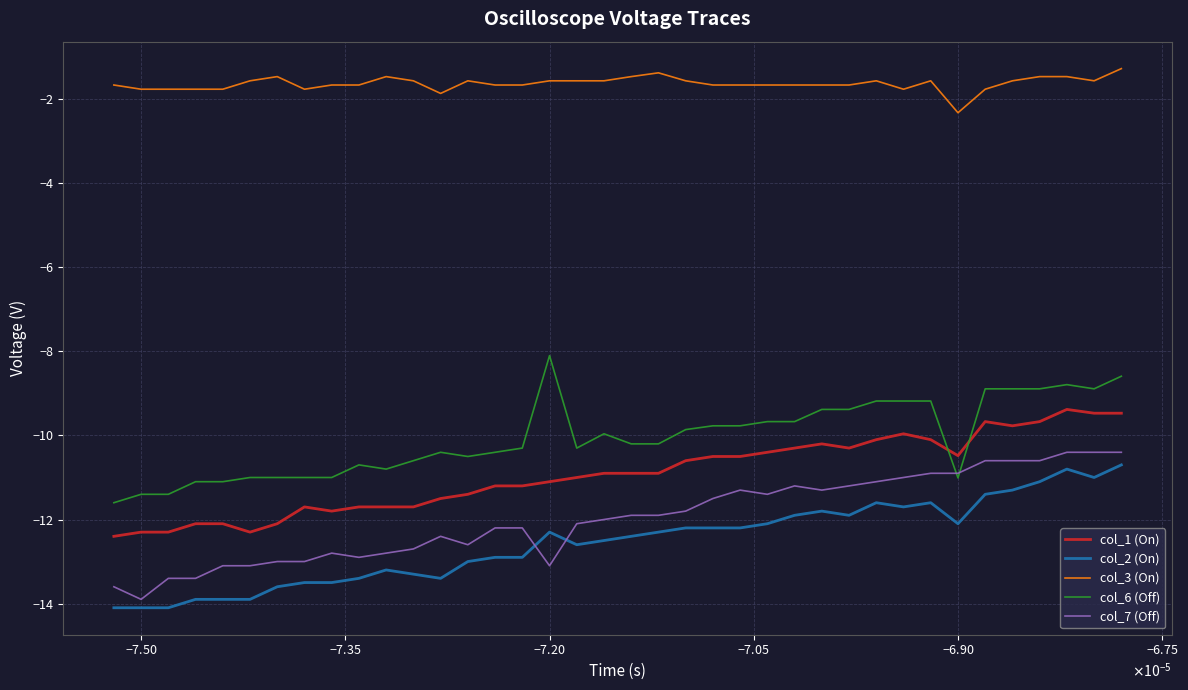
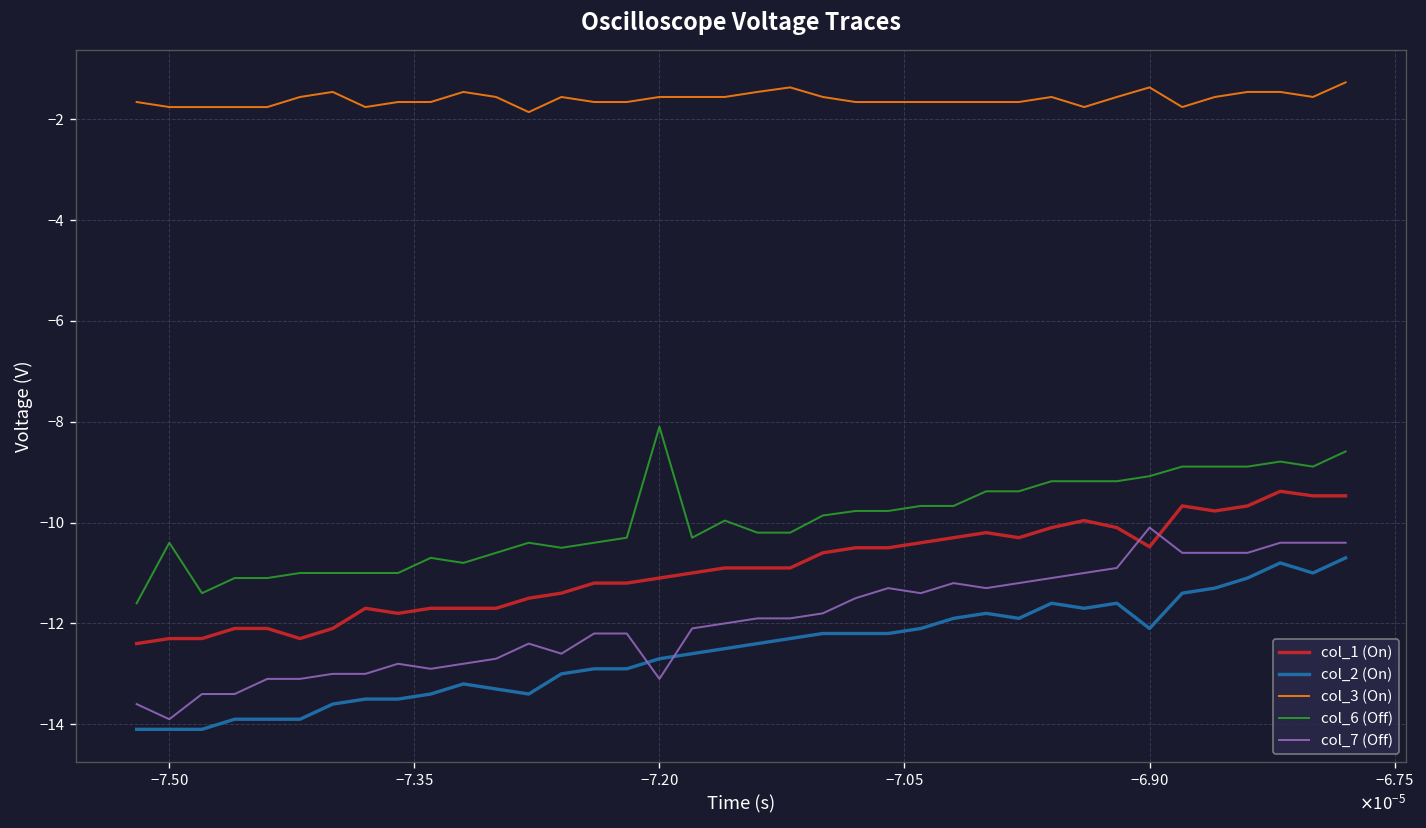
  {
    "col_1 (On)": {
      "−7.50": -12.3,
      "−7.20": -11.1,
      "−6.90": -10.5
    },
    "col_2 (On)": {
      "−7.50": -14.1,
-     "−7.20": -12.3,
+     "−7.20": -12.7,
      "−6.90": -12.1
    },
    "col_3 (On)": {
      "−7.50": -1.8,
      "−7.20": -1.6,
-     "−6.90": -2.3
+     "−6.90": -1.4
    },
    "col_6 (Off)": {
-     "−7.50": -11.4,
+     "−7.50": -10.4,
      "−7.20": -8.1,
-     "−6.90": -11.0
+     "−6.90": -9.1
    },
    "col_7 (Off)": {
      "−7.50": -13.9,
      "−7.20": -13.1,
-     "−6.90": -10.9
+     "−6.90": -10.1
    }
  }
